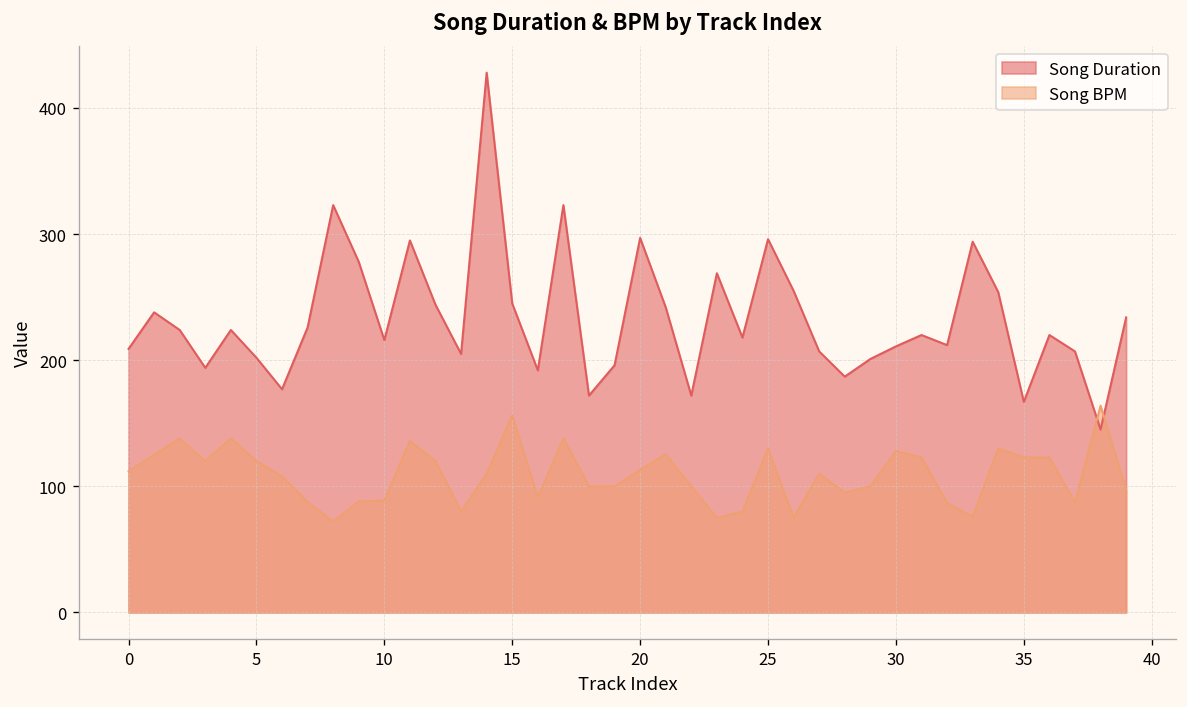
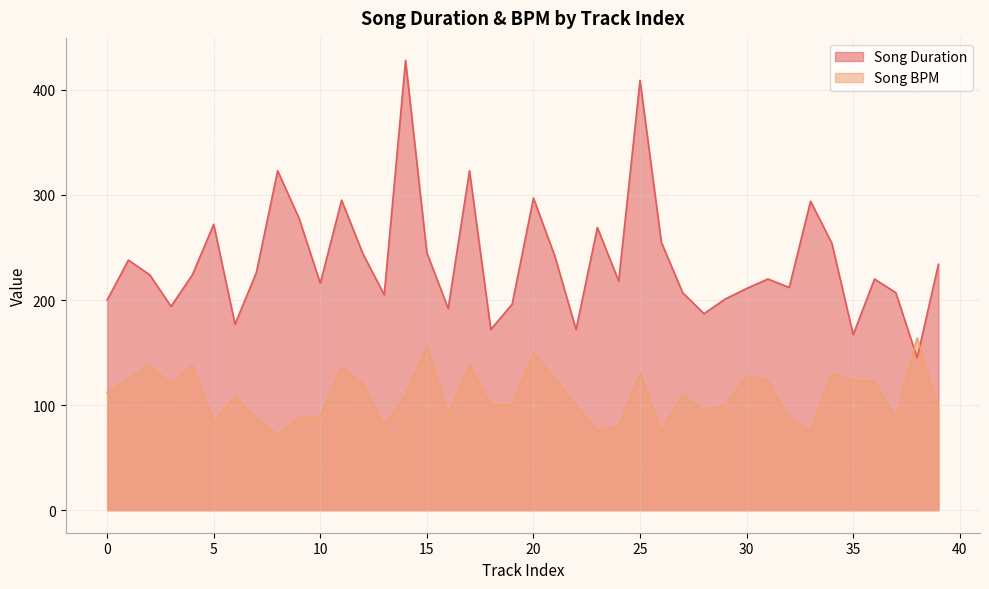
  {
    "Song Duration": {
-     "0": 209,
-     "5": 202,
+     "0": 200,
+     "5": 272,
      "10": 216,
      "15": 245,
      "20": 297,
-     "25": 296,
+     "25": 409,
      "30": 211,
      "35": 167
    },
    "Song BPM": {
      "0": 112,
-     "5": 120,
+     "5": 84,
      "10": 89,
      "15": 156,
-     "20": 113,
+     "20": 149,
      "25": 130,
      "30": 128,
      "35": 123
    }
  }
